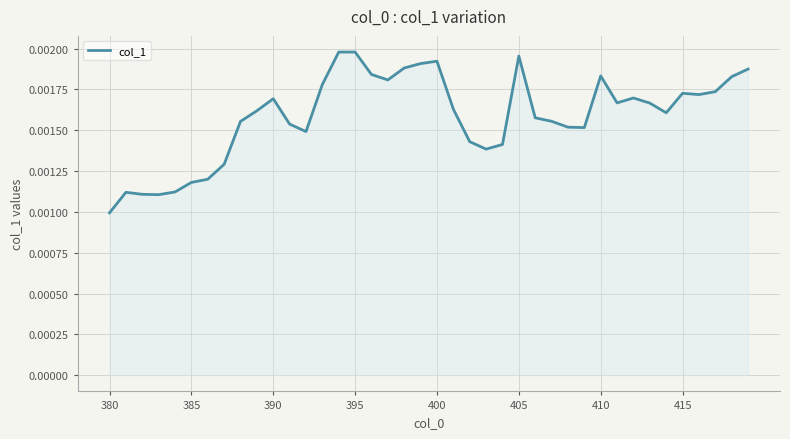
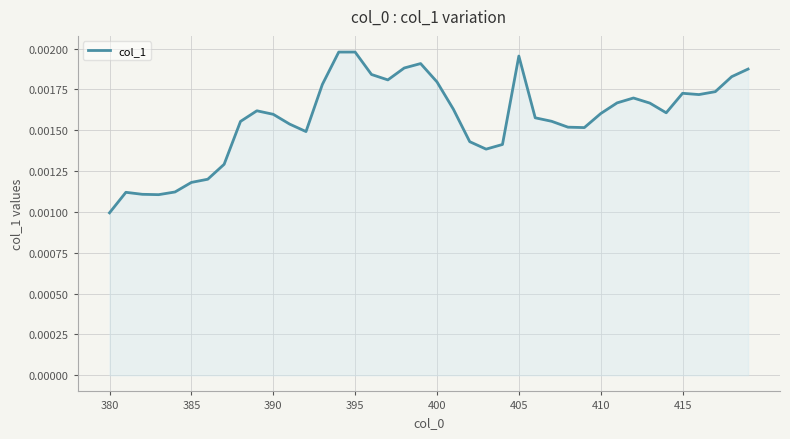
  {
    "380": 0.00099,
    "385": 0.00118,
-   "390": 0.00169,
+   "390": 0.00160,
    "395": 0.00198,
-   "400": 0.00192,
+   "400": 0.00180,
    "405": 0.00195,
-   "410": 0.00183,
+   "410": 0.00160,
    "415": 0.00173
  }
